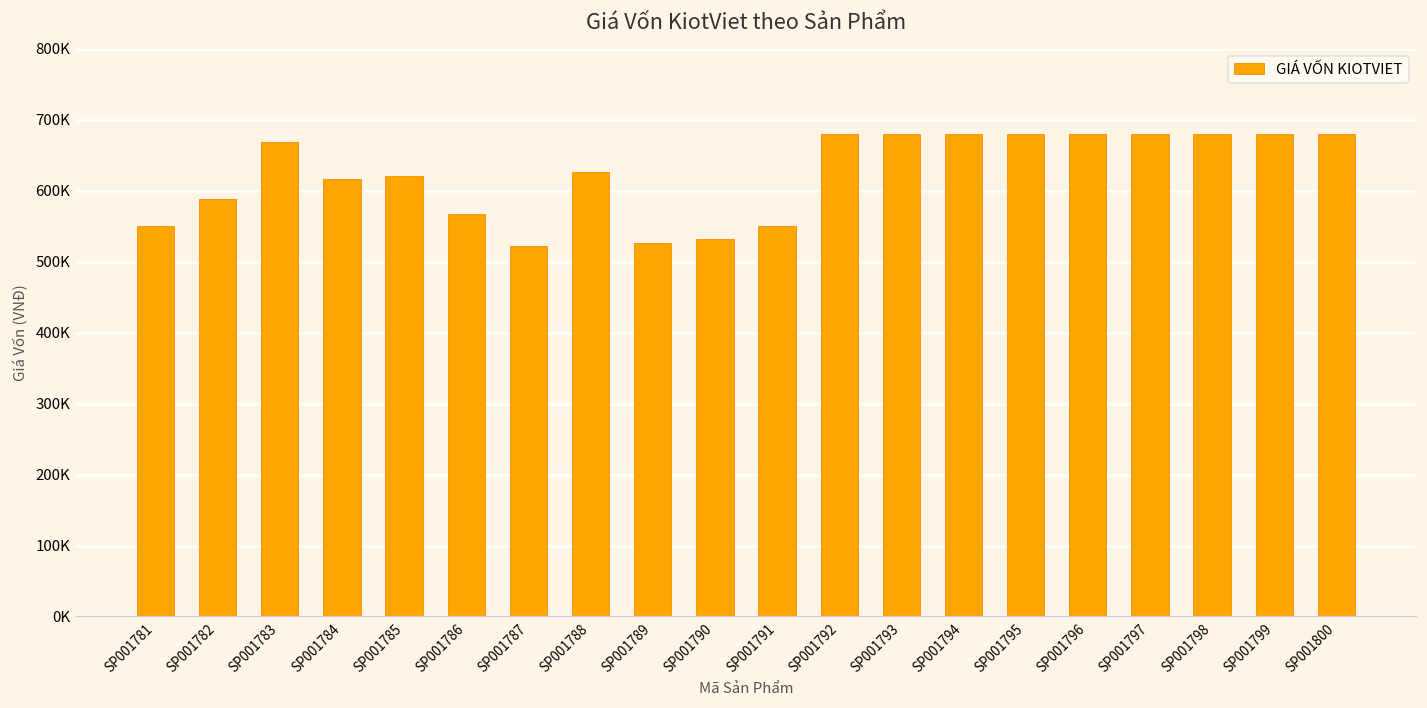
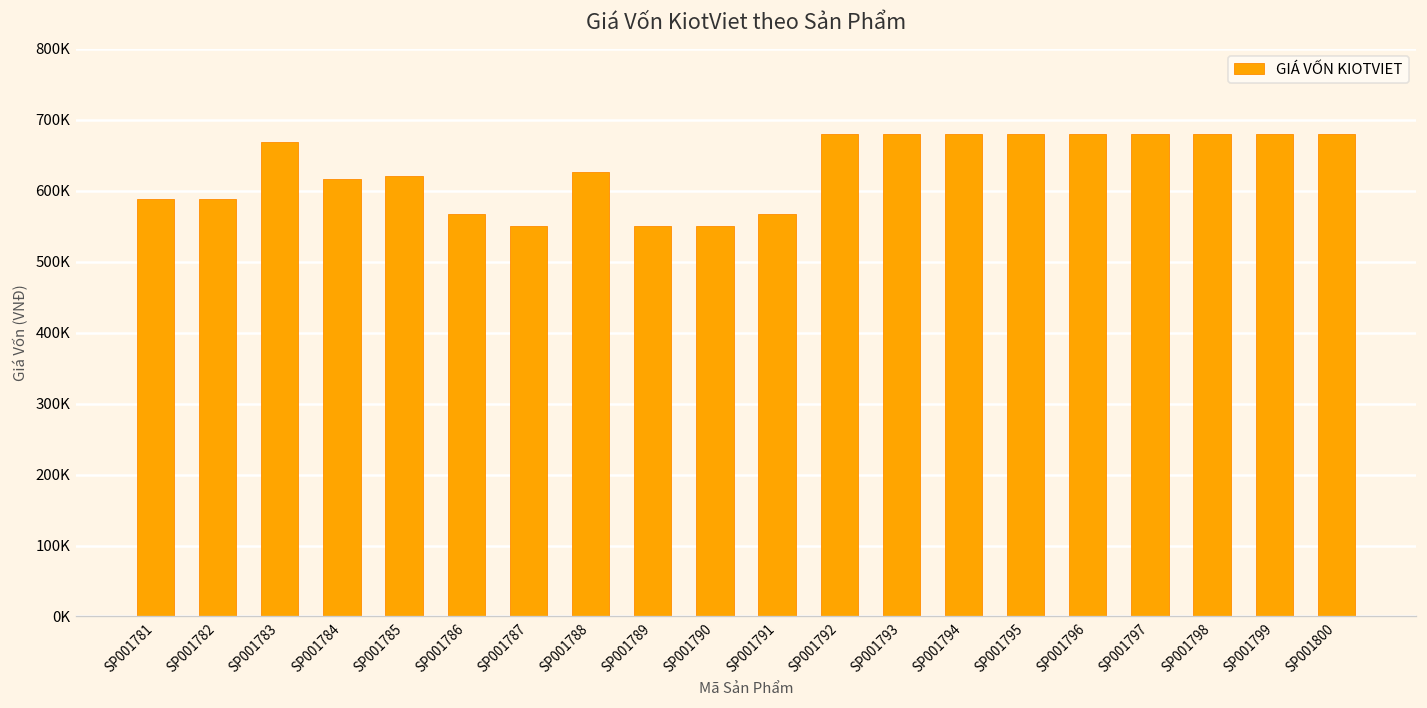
  {
-   "SP001781": 550000,
+   "SP001781": 590000,
    "SP001782": 590000,
    "SP001783": 670000,
    "SP001784": 620000,
    "SP001785": 620000,
    "SP001786": 570000,
-   "SP001787": 520000,
+   "SP001787": 550000,
    "SP001788": 630000,
-   "SP001789": 530000,
-   "SP001790": 530000,
-   "SP001791": 550000,
+   "SP001789": 550000,
+   "SP001790": 550000,
+   "SP001791": 570000,
    "SP001792": 680000,
    "SP001793": 680000,
    "SP001794": 680000,
    "SP001795": 680000,
    "SP001796": 680000,
    "SP001797": 680000,
    "SP001798": 680000,
    "SP001799": 680000,
    "SP001800": 680000
  }
